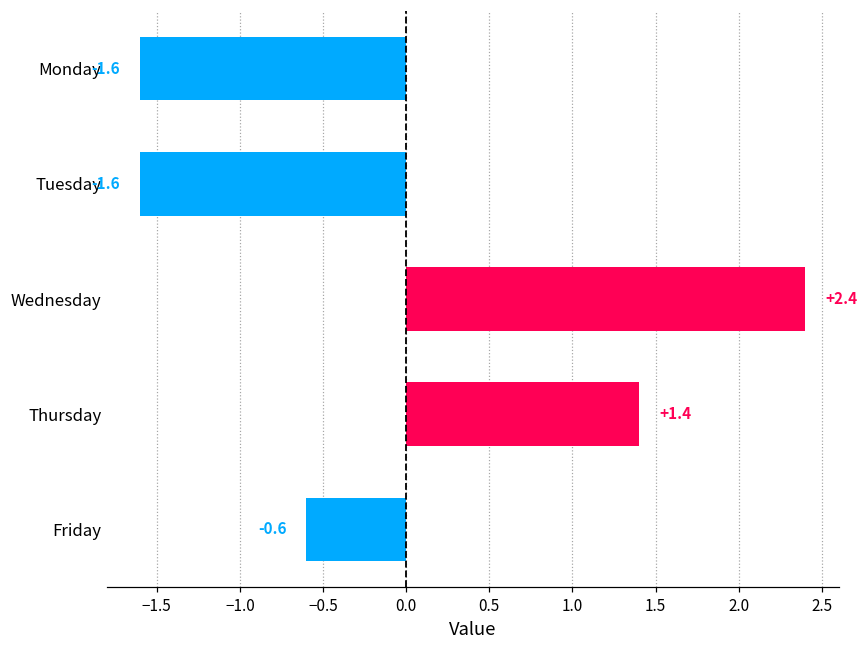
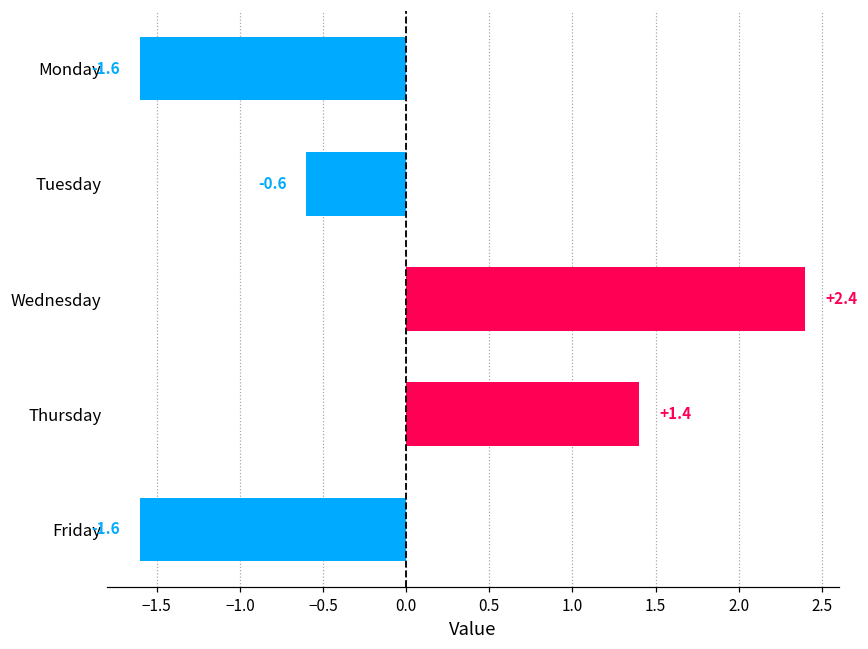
  {
    "Monday": "-1.6",
-   "Tuesday": "-1.6",
+   "Tuesday": "-0.6",
    "Wednesday": "+2.4",
    "Thursday": "+1.4",
-   "Friday": "-0.6"
+   "Friday": "-1.6"
  }
